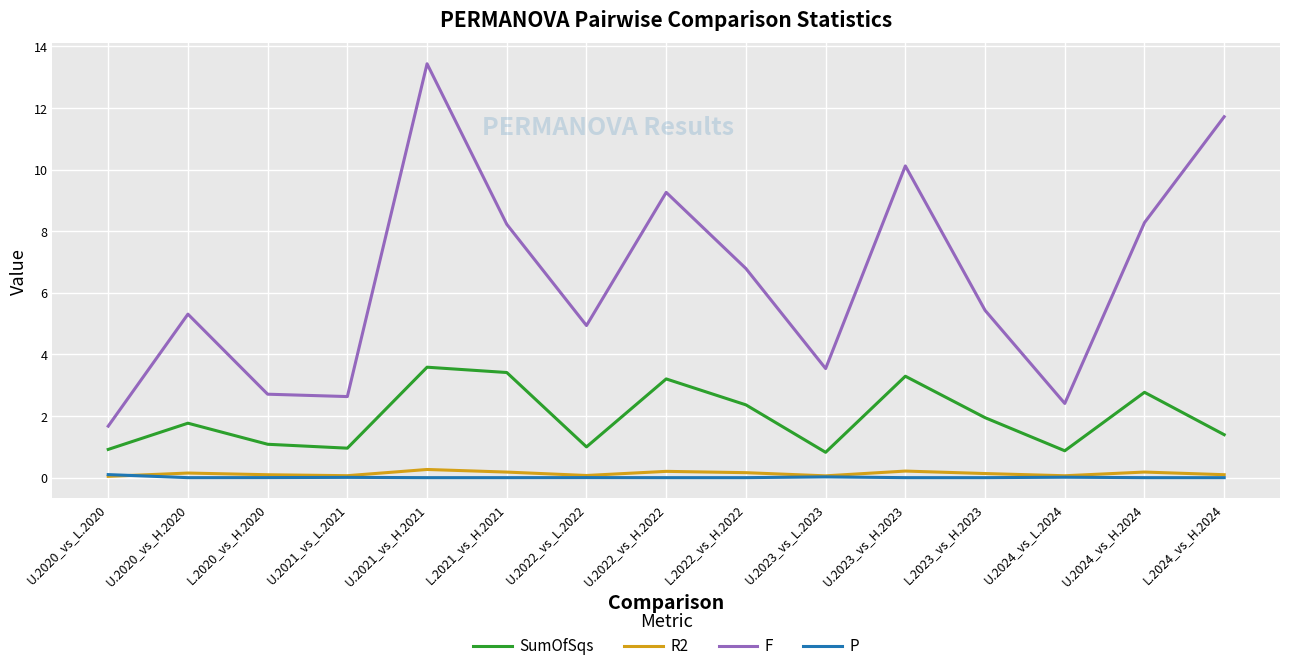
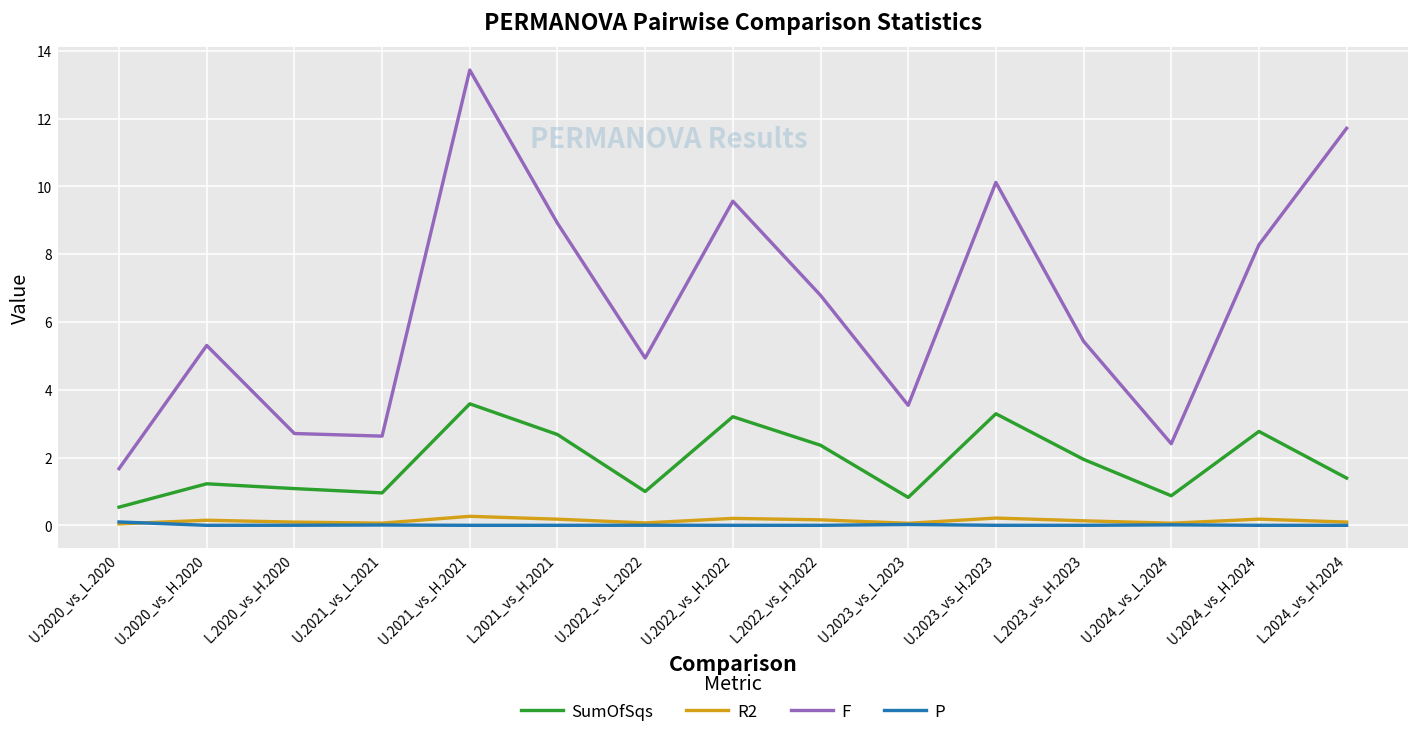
  {
    "SumOfSqs": {
-     "U.2020_vs_L.2020": 0.9,
-     "U.2020_vs_H.2020": 1.8,
+     "U.2020_vs_L.2020": 0.5,
+     "U.2020_vs_H.2020": 1.2,
      "L.2020_vs_H.2020": 1.1,
      "U.2021_vs_L.2021": 1.0,
      "U.2021_vs_H.2021": 3.6,
-     "L.2021_vs_H.2021": 3.4,
+     "L.2021_vs_H.2021": 2.7,
      "U.2022_vs_L.2022": 1.0,
      "U.2022_vs_H.2022": 3.2,
      "L.2022_vs_H.2022": 2.4,
      "U.2023_vs_L.2023": 0.8,
      "U.2023_vs_H.2023": 3.3,
      "L.2023_vs_H.2023": 1.9,
      "U.2024_vs_L.2024": 0.9,
      "U.2024_vs_H.2024": 2.8,
      "L.2024_vs_H.2024": 1.4
    },
    "R2": {
      "U.2020_vs_H.2020": 0.2,
      "L.2020_vs_H.2020": 0.1,
      "U.2021_vs_H.2021": 0.3,
      "L.2021_vs_H.2021": 0.2,
      "U.2022_vs_H.2022": 0.2,
      "L.2022_vs_H.2022": 0.2,
      "U.2023_vs_H.2023": 0.2,
      "L.2023_vs_H.2023": 0.1,
      "U.2024_vs_H.2024": 0.2,
      "L.2024_vs_H.2024": 0.1
    },
    "F": {
      "U.2020_vs_L.2020": 1.7,
      "U.2020_vs_H.2020": 5.3,
      "L.2020_vs_H.2020": 2.7,
      "U.2021_vs_L.2021": 2.6,
      "U.2021_vs_H.2021": 13.4,
-     "L.2021_vs_H.2021": 8.2,
+     "L.2021_vs_H.2021": 8.9,
      "U.2022_vs_L.2022": 4.9,
-     "U.2022_vs_H.2022": 9.3,
+     "U.2022_vs_H.2022": 9.6,
      "L.2022_vs_H.2022": 6.8,
      "U.2023_vs_L.2023": 3.5,
      "U.2023_vs_H.2023": 10.1,
      "L.2023_vs_H.2023": 5.4,
      "U.2024_vs_L.2024": 2.4,
      "U.2024_vs_H.2024": 8.3,
      "L.2024_vs_H.2024": 11.7
    },
    "P": {
      "U.2020_vs_H.2020": 0.0,
      "L.2020_vs_H.2020": 0.0,
      "U.2021_vs_H.2021": 0.0,
      "L.2021_vs_H.2021": 0.0,
      "U.2022_vs_H.2022": 0.0,
      "L.2022_vs_H.2022": 0.0,
      "U.2023_vs_H.2023": 0.0,
      "L.2023_vs_H.2023": 0.0,
      "U.2024_vs_H.2024": 0.0,
      "L.2024_vs_H.2024": 0.0
    }
  }
